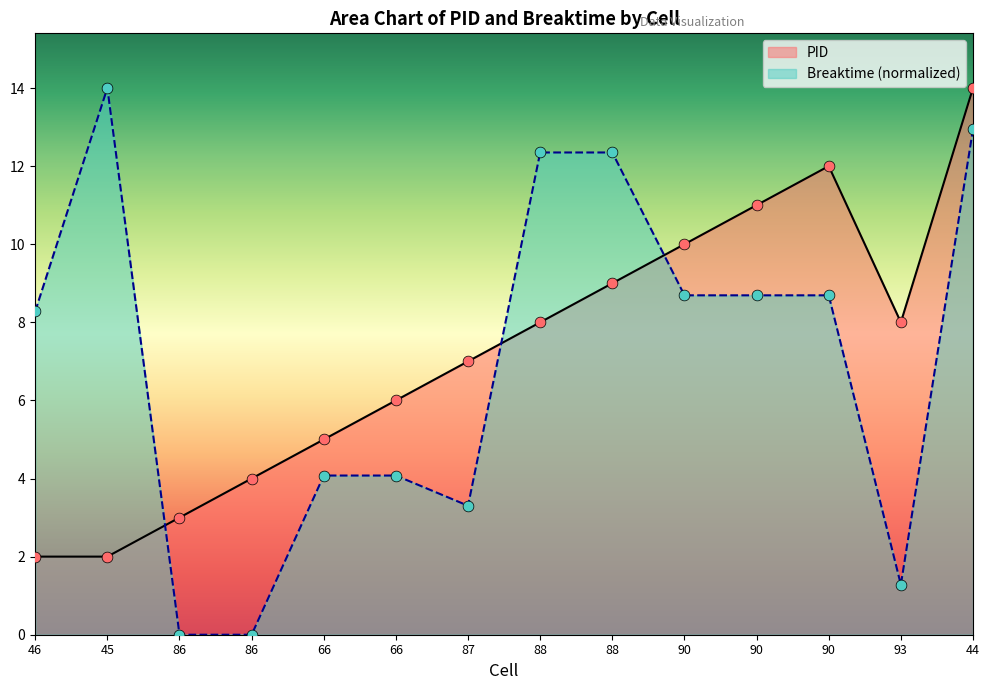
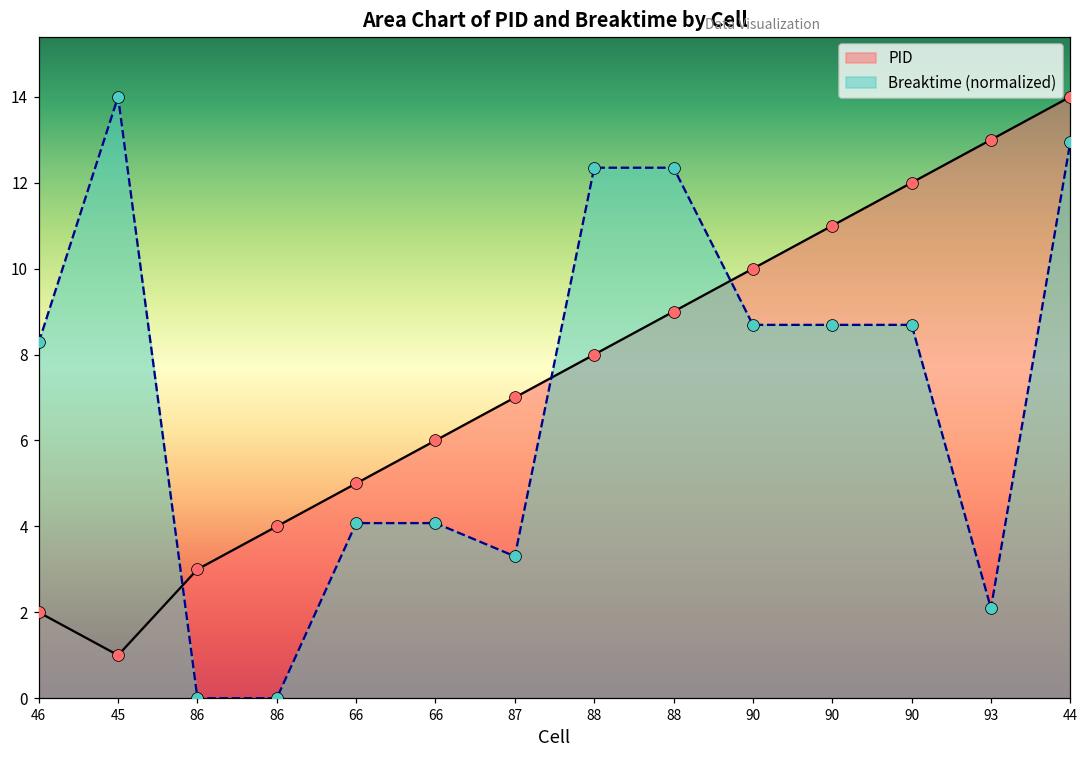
  {
    "PID": {
      "46": 2,
-     "45": 2,
+     "45": 1,
      "87": 7,
-     "93": 8,
+     "93": 13,
      "44": 14
    },
    "Breaktime (normalized)": {
      "46": 8.3,
      "45": 14.0,
      "87": 3.3,
-     "93": 1.3,
+     "93": 2.1,
      "44": 12.9
    }
  }
